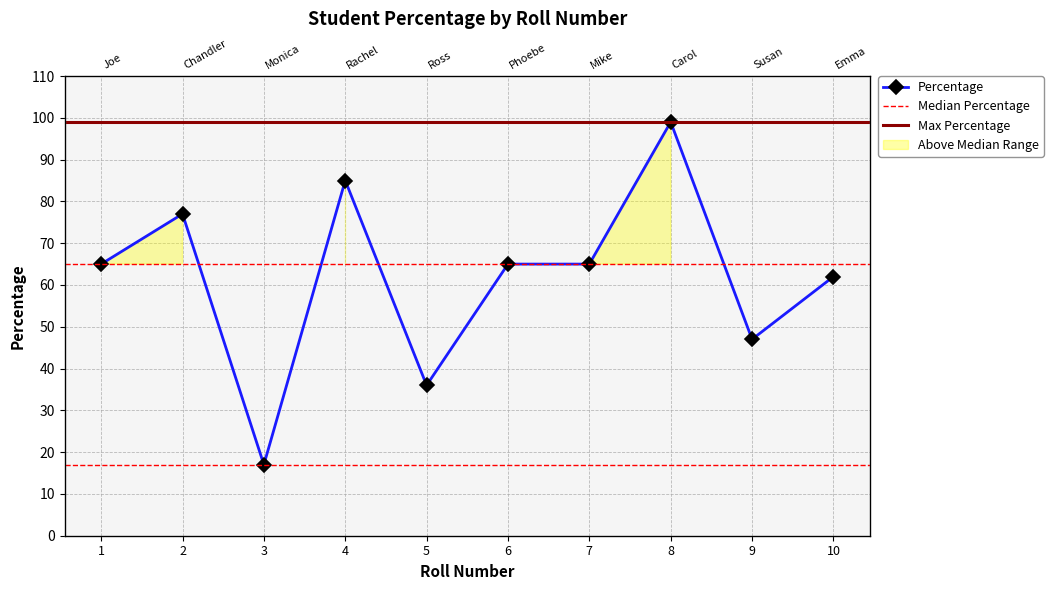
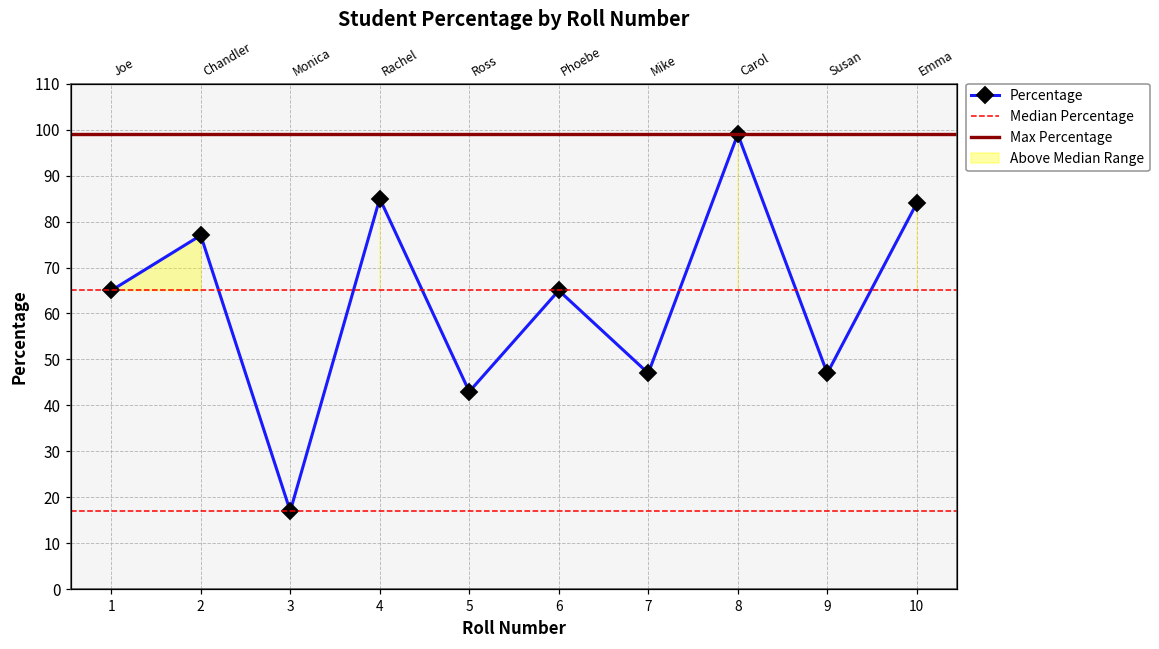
  {
    "1": 65,
    "2": 77,
    "3": 17,
    "4": 85,
-   "5": 36,
+   "5": 43,
    "6": 65,
-   "7": 65,
+   "7": 47,
    "8": 99,
    "9": 47,
-   "10": 62
+   "10": 84
  }
